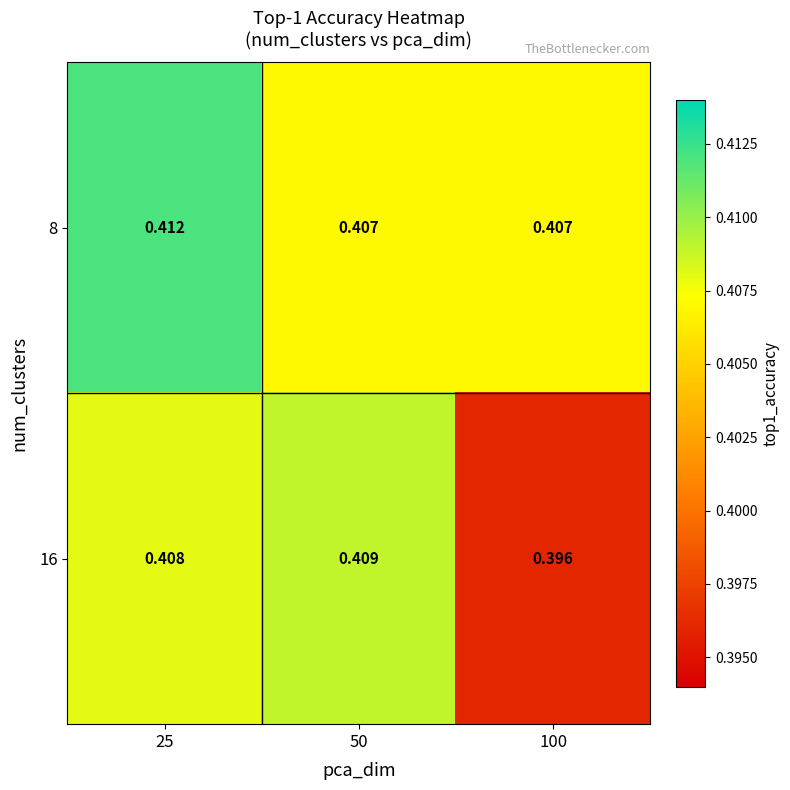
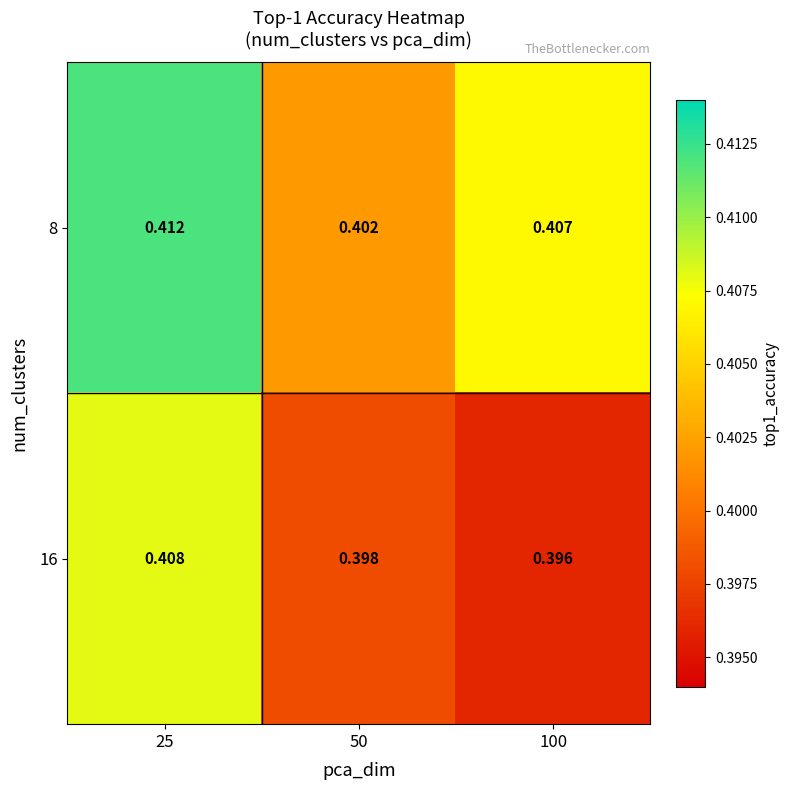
  {
    "8": {
      "25": 0.412,
-     "50": 0.407,
+     "50": 0.402,
      "100": 0.407
    },
    "16": {
      "25": 0.408,
-     "50": 0.409,
+     "50": 0.398,
      "100": 0.396
    }
  }
